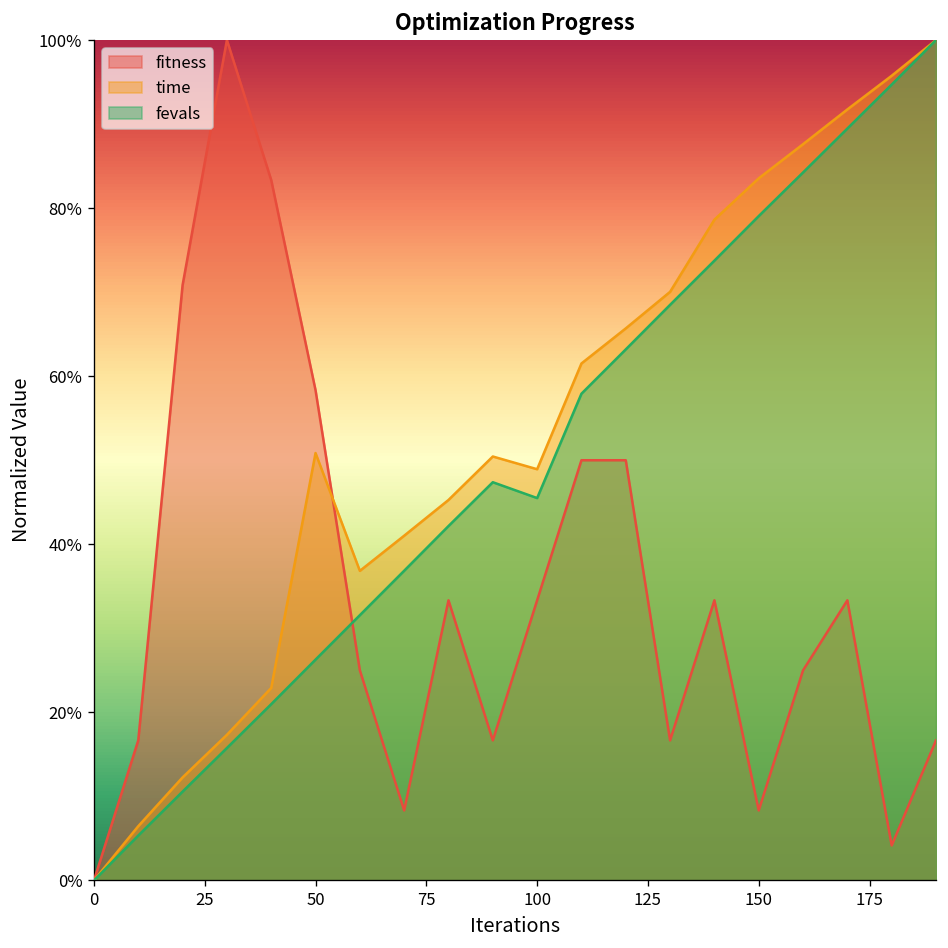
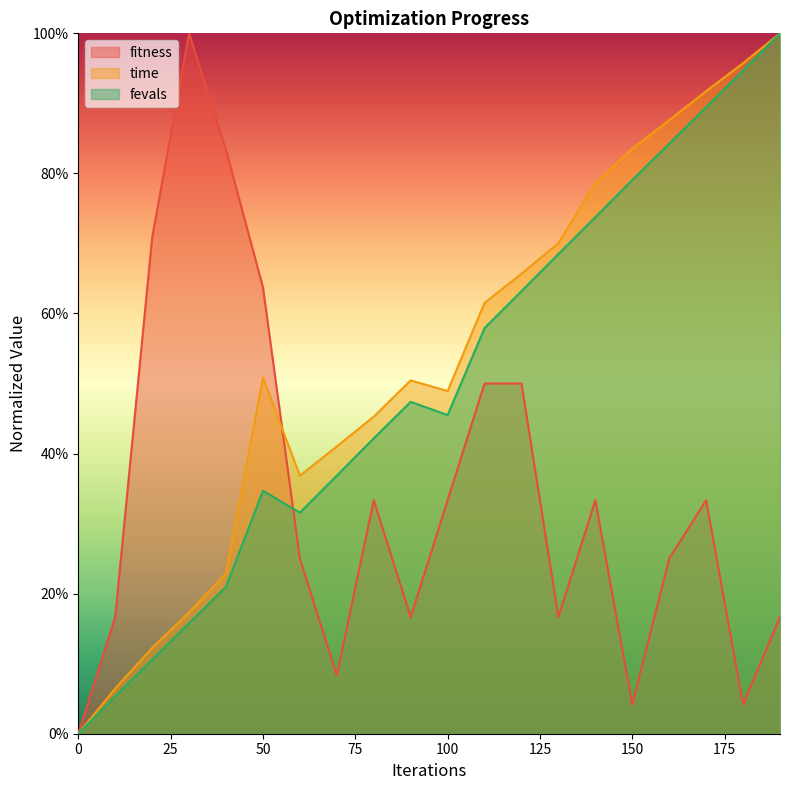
  {
    "fitness": {
-     "50": "58%",
+     "50": "64%",
      "100": "33%",
-     "150": "8%"
+     "150": "4%"
    },
    "time": {
      "50": "51%",
      "100": "49%",
      "150": "84%"
    },
    "fevals": {
-     "50": "26%",
+     "50": "35%",
      "100": "45%",
      "150": "79%"
    }
  }
